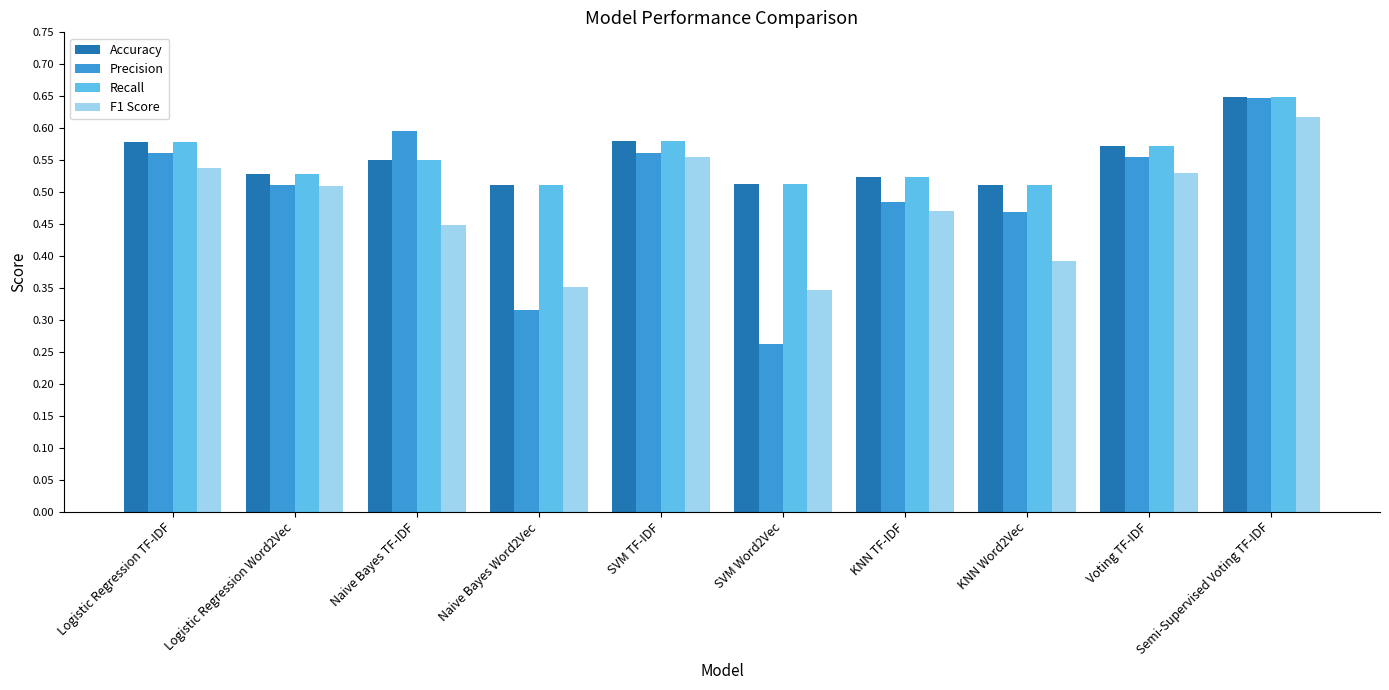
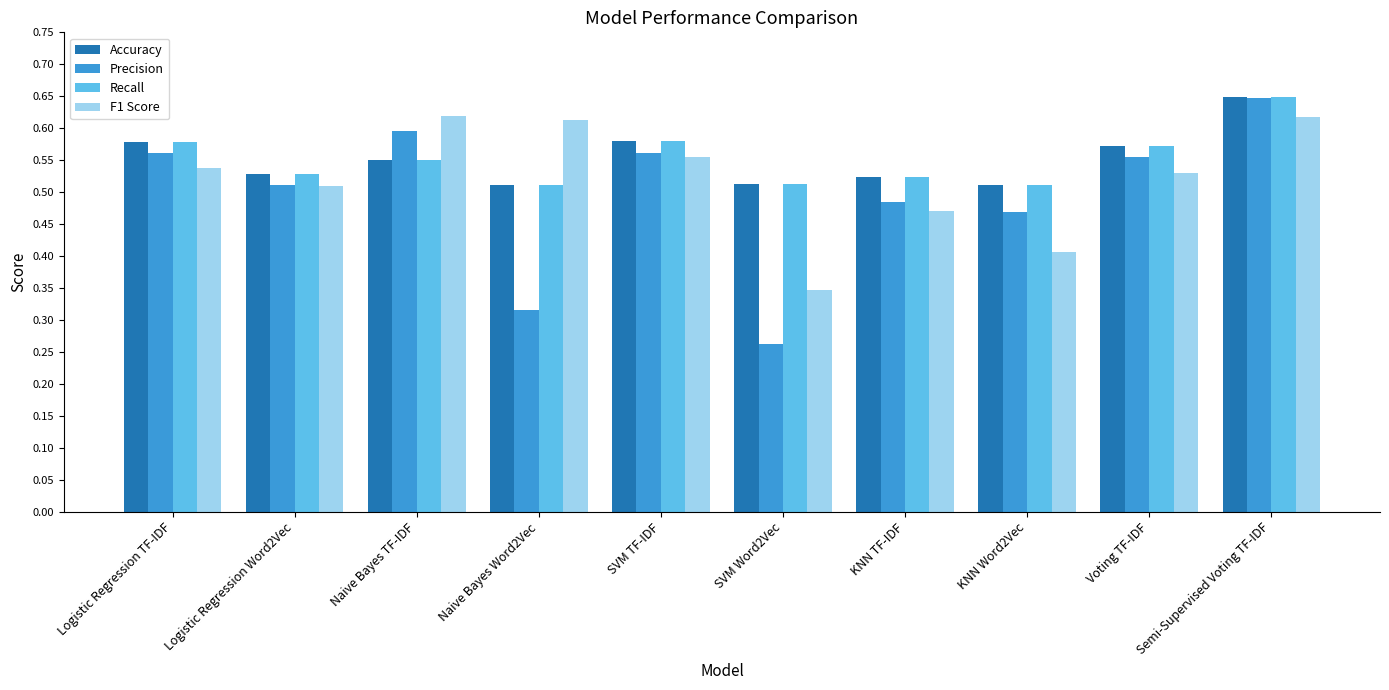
  {
    "F1 Score": {
      "Logistic Regression TF-IDF": 0.54,
      "Logistic Regression Word2Vec": 0.51,
-     "Naive Bayes TF-IDF": 0.45,
-     "Naive Bayes Word2Vec": 0.35,
+     "Naive Bayes TF-IDF": 0.62,
+     "Naive Bayes Word2Vec": 0.61,
      "SVM TF-IDF": 0.56,
      "SVM Word2Vec": 0.35,
      "KNN TF-IDF": 0.47,
-     "KNN Word2Vec": 0.39,
+     "KNN Word2Vec": 0.41,
      "Voting TF-IDF": 0.53,
      "Semi-Supervised Voting TF-IDF": 0.62
    }
  }
